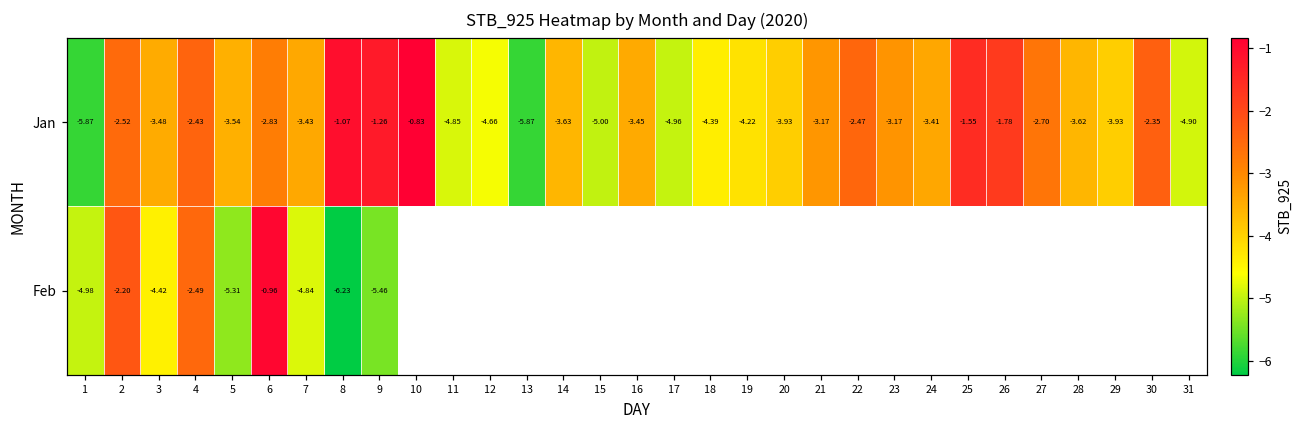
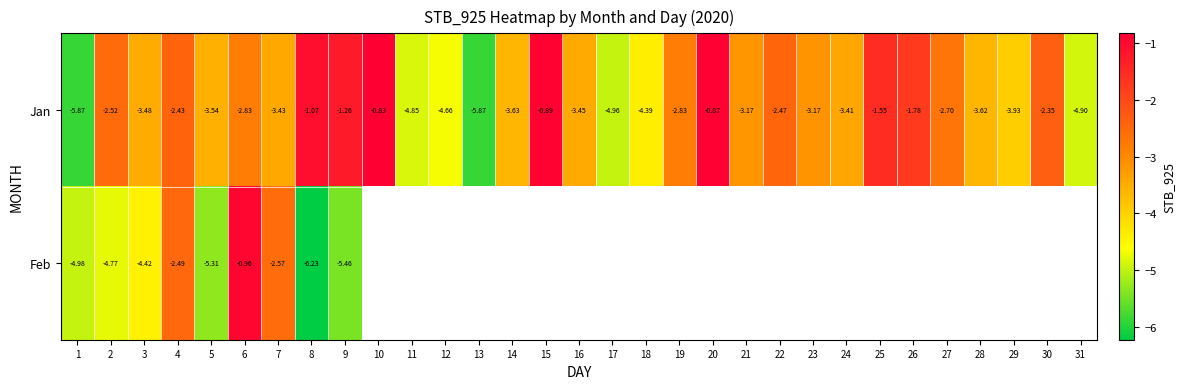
  {
    "Jan": {
      "1": -5.87,
      "2": -2.52,
      "3": -3.48,
      "4": -2.43,
      "5": -3.54,
      "6": -2.83,
      "7": -3.43,
      "8": -1.07,
      "9": -1.26,
      "10": -0.83,
      "11": -4.85,
      "12": -4.66,
      "13": -5.87,
      "14": -3.63,
-     "15": -5.00,
+     "15": -0.89,
      "16": -3.45,
      "17": -4.96,
      "18": -4.39,
-     "19": -4.22,
-     "20": -3.93,
+     "19": -2.83,
+     "20": -0.87,
      "21": -3.17,
      "22": -2.47,
      "23": -3.17,
      "24": -3.41,
      "25": -1.55,
      "26": -1.78,
      "27": -2.70,
      "28": -3.62,
      "29": -3.93,
      "30": -2.35,
      "31": -4.90
    },
    "Feb": {
      "1": -4.98,
-     "2": -2.20,
+     "2": -4.77,
      "3": -4.42,
      "4": -2.49,
      "5": -5.31,
      "6": -0.96,
-     "7": -4.84,
+     "7": -2.57,
      "8": -6.23,
      "9": -5.46
    }
  }
